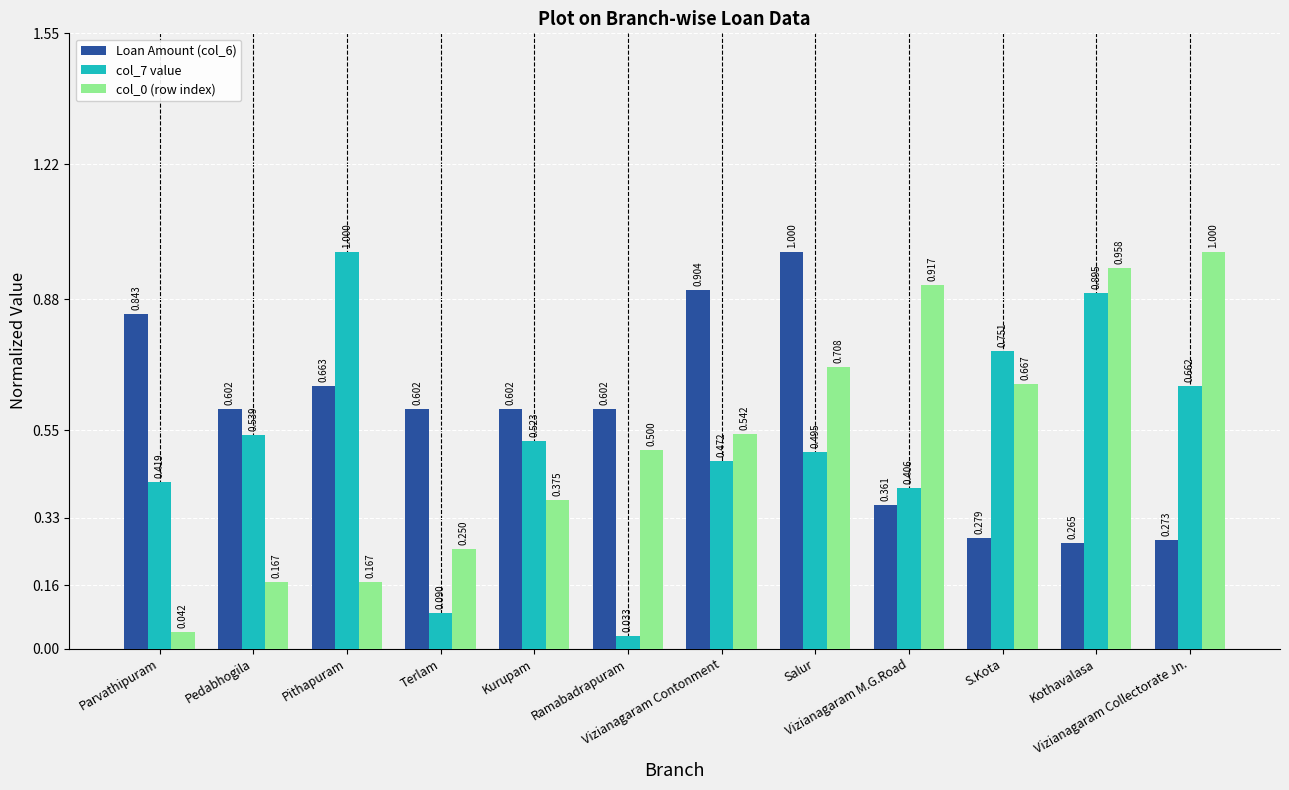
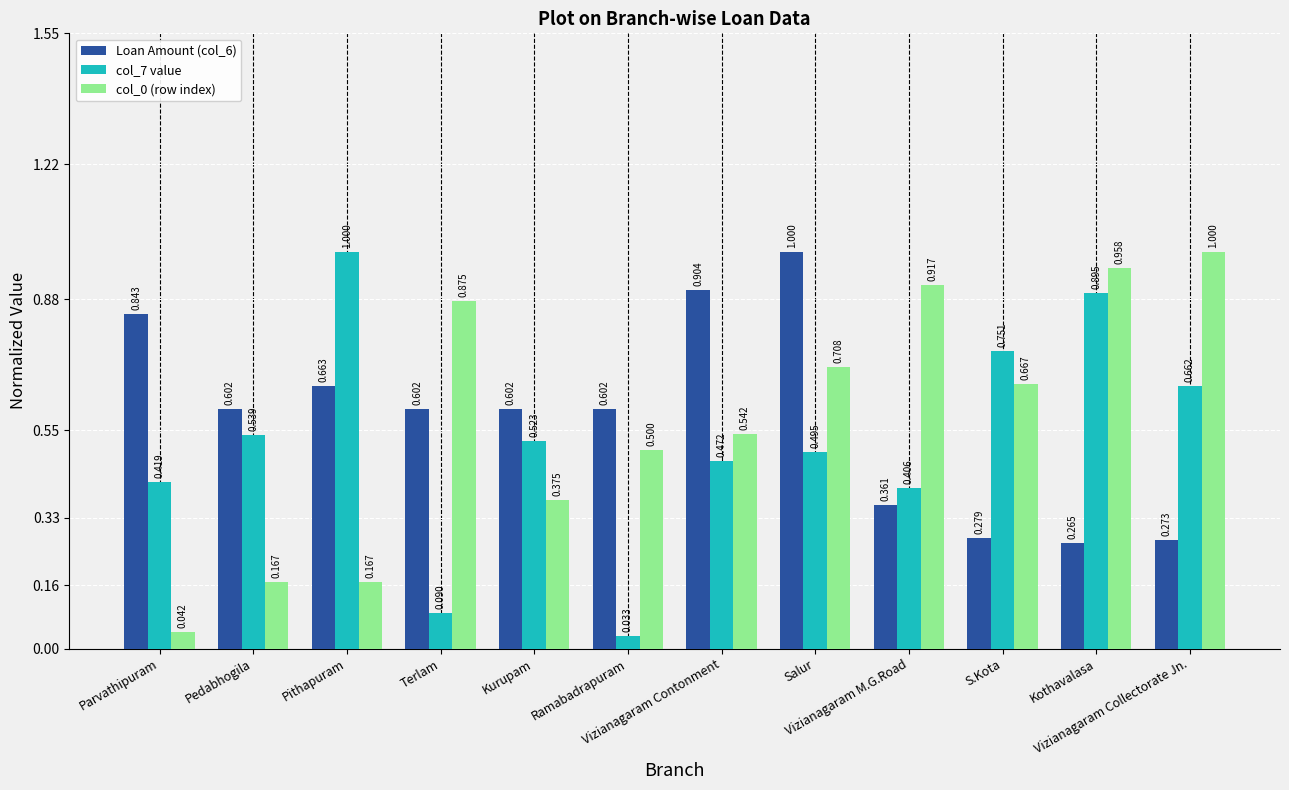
  {
    "Loan Amount (col_6)": {
      "Parvathipuram": 0.843,
      "Pedabhogila": 0.602,
      "Pithapuram": 0.663,
      "Terlam": 0.602,
      "Kurupam": 0.602,
      "Ramabadrapuram": 0.602,
      "Vizianagaram Contonment": 0.904,
      "Salur": 1.000,
      "Vizianagaram M.G.Road": 0.361,
      "S.Kota": 0.279,
      "Kothavalasa": 0.265,
      "Vizianagaram Collectorate Jn.": 0.273
    },
    "col_7 value": {
      "Parvathipuram": 0.419,
      "Pedabhogila": 0.539,
      "Pithapuram": 1.000,
      "Terlam": 0.090,
      "Kurupam": 0.523,
      "Ramabadrapuram": 0.033,
      "Vizianagaram Contonment": 0.472,
      "Salur": 0.495,
      "Vizianagaram M.G.Road": 0.406,
      "S.Kota": 0.751,
      "Kothavalasa": 0.895,
      "Vizianagaram Collectorate Jn.": 0.662
    },
    "col_0 (row index)": {
      "Parvathipuram": 0.042,
      "Pedabhogila": 0.167,
      "Pithapuram": 0.167,
-     "Terlam": 0.250,
+     "Terlam": 0.875,
      "Kurupam": 0.375,
      "Ramabadrapuram": 0.500,
      "Vizianagaram Contonment": 0.542,
      "Salur": 0.708,
      "Vizianagaram M.G.Road": 0.917,
      "S.Kota": 0.667,
      "Kothavalasa": 0.958,
      "Vizianagaram Collectorate Jn.": 1.000
    }
  }
